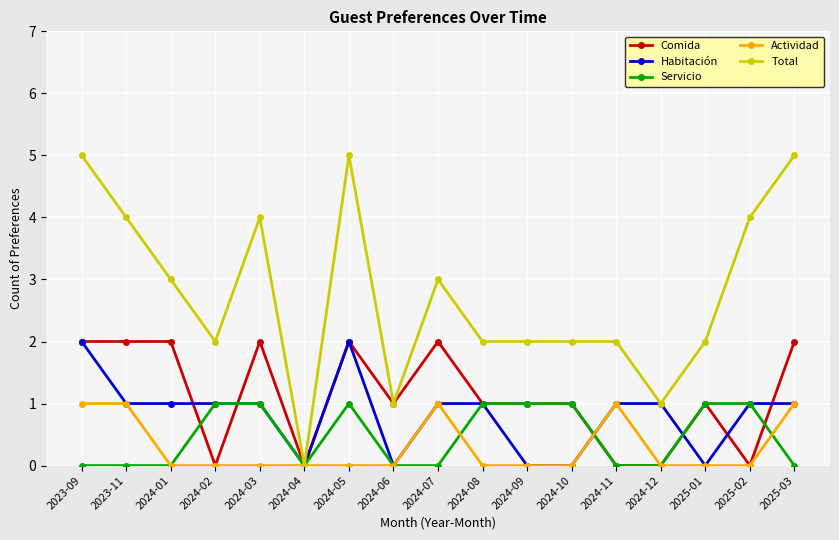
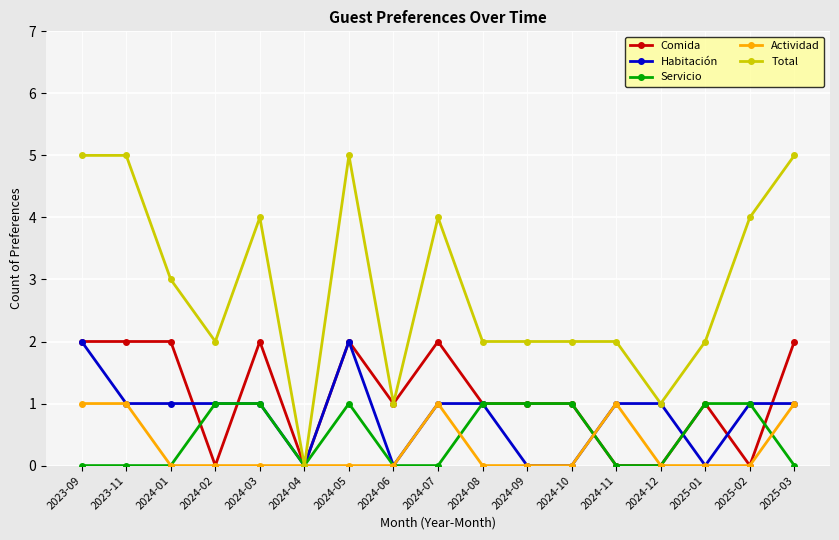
  {
    "Comida": {
      "2023-11": 2,
      "2024-01": 2,
      "2024-03": 2,
      "2024-07": 2,
      "2025-03": 2
    },
    "Habitación": {
      "2024-01": 1
    },
    "Servicio": {
      "2023-09": 0,
      "2023-11": 0,
      "2024-05": 1,
      "2024-07": 0,
      "2025-03": 0
    },
    "Actividad": {
      "2023-09": 1,
      "2024-03": 0,
      "2024-05": 0,
      "2024-08": 0
    },
    "Total": {
      "2023-09": 5,
-     "2023-11": 4,
+     "2023-11": 5,
      "2024-01": 3,
      "2024-02": 2,
      "2024-03": 4,
      "2024-05": 5,
-     "2024-07": 3,
+     "2024-07": 4,
      "2024-08": 2,
      "2024-09": 2,
      "2024-10": 2,
      "2024-11": 2,
      "2025-01": 2,
      "2025-02": 4,
      "2025-03": 5
    }
  }
